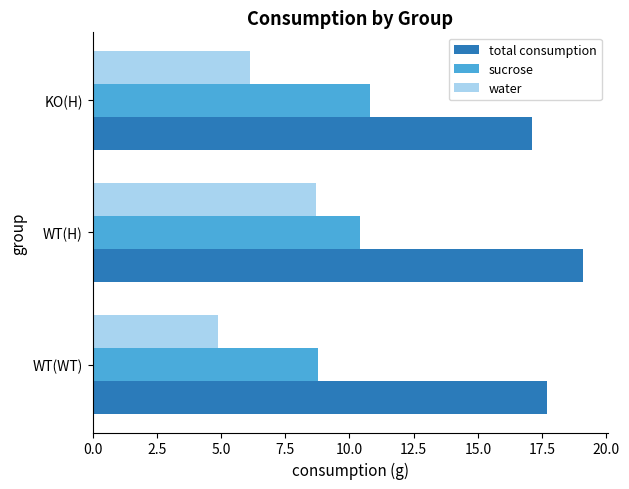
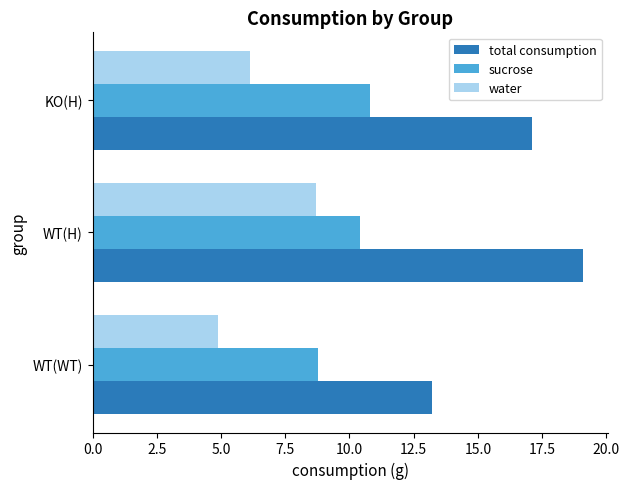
  {
    "total consumption": {
      "KO(H)": 17.1,
      "WT(H)": 19.1,
-     "WT(WT)": 17.7
+     "WT(WT)": 13.2
    },
    "sucrose": {
      "KO(H)": 10.8,
      "WT(H)": 10.4,
      "WT(WT)": 8.8
    },
    "water": {
      "KO(H)": 6.1,
      "WT(H)": 8.7,
      "WT(WT)": 4.9
    }
  }
